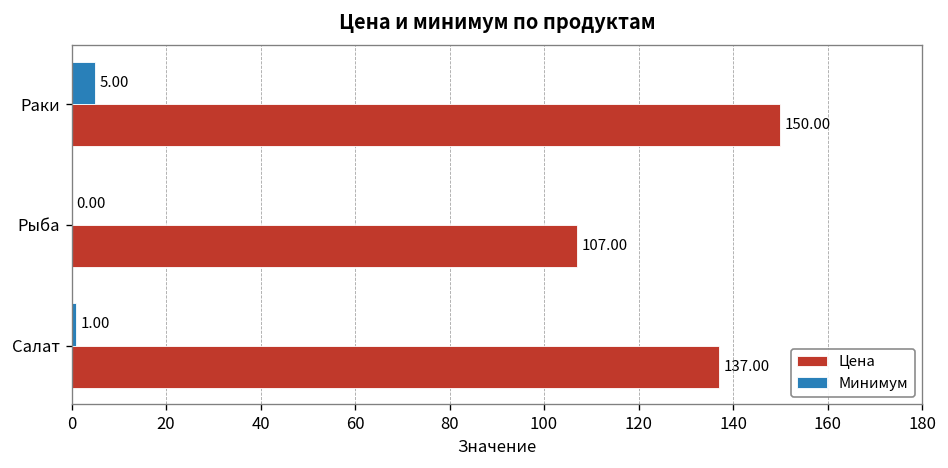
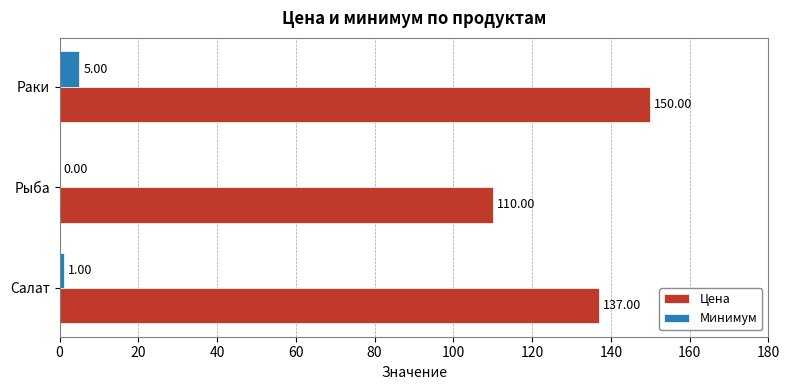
  {
    "Цена": {
      "Раки": 150.00,
-     "Рыба": 107.00,
+     "Рыба": 110.00,
      "Салат": 137.00
    },
    "Минимум": {
      "Раки": 5.00,
      "Рыба": 0.00,
      "Салат": 1.00
    }
  }
